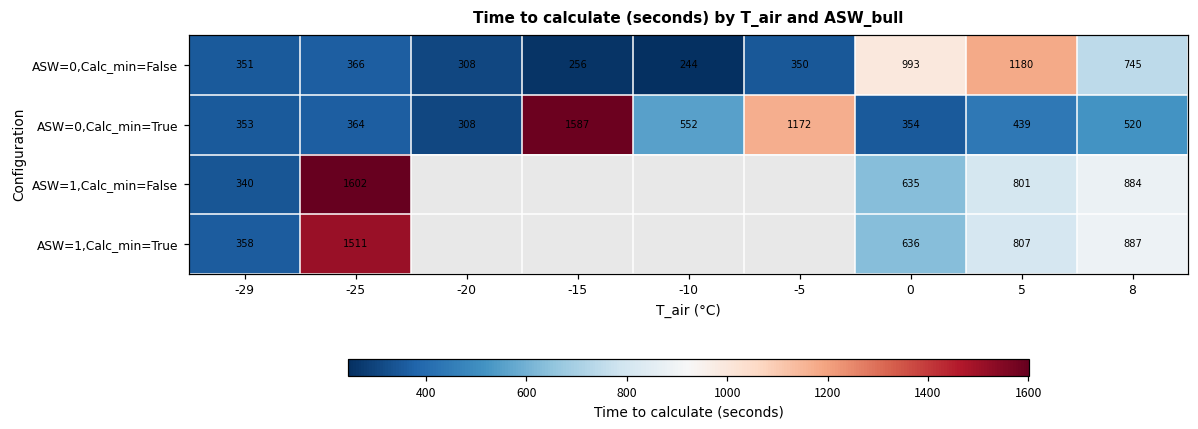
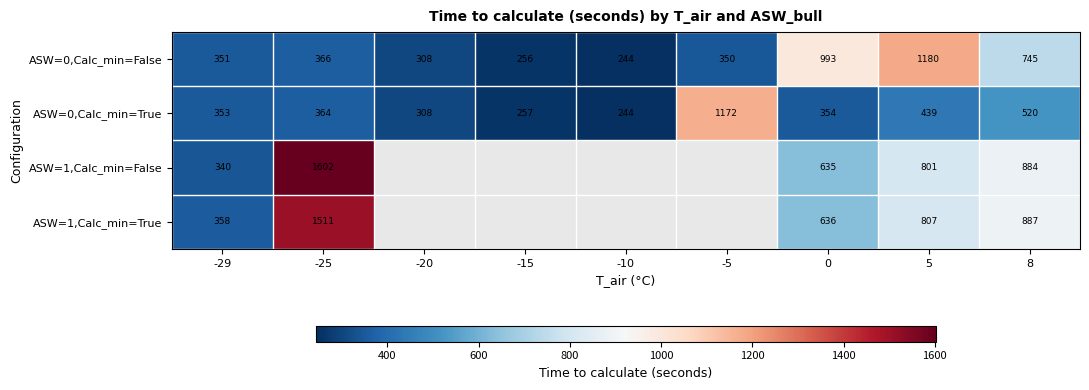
  {
    "ASW=0,Calc_min=False": {
      "-29": 351,
      "-25": 366,
      "-20": 308,
      "-15": 256,
      "-10": 244,
      "-5": 350,
      "0": 993,
      "5": 1180,
      "8": 745
    },
    "ASW=0,Calc_min=True": {
      "-29": 353,
      "-25": 364,
      "-20": 308,
-     "-15": 1587,
-     "-10": 552,
+     "-15": 257,
+     "-10": 244,
      "-5": 1172,
      "0": 354,
      "5": 439,
      "8": 520
    },
    "ASW=1,Calc_min=False": {
      "-29": 340,
      "-25": 1602,
      "0": 635,
      "5": 801,
      "8": 884
    },
    "ASW=1,Calc_min=True": {
      "-29": 358,
      "-25": 1511,
      "0": 636,
      "5": 807,
      "8": 887
    }
  }
